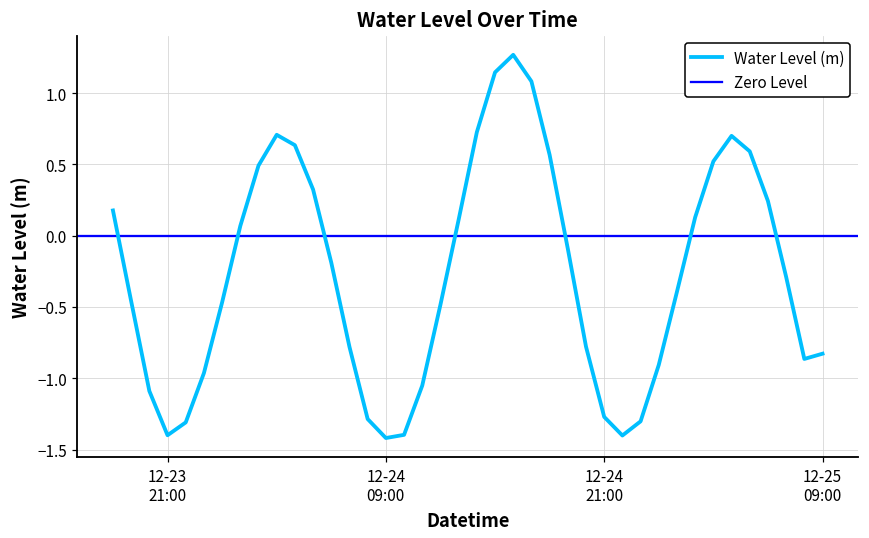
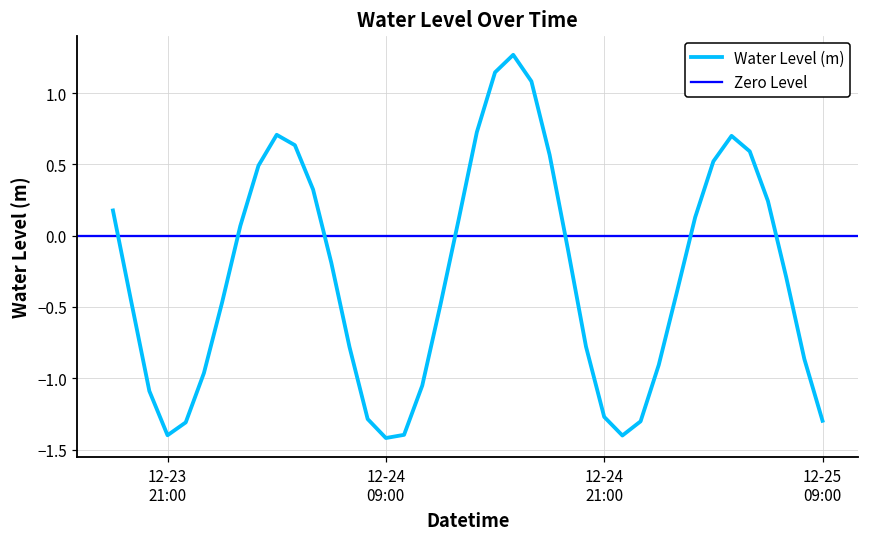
  {
    "12-23 21:00": -1.40,
    "12-24 09:00": -1.42,
    "12-24 21:00": -1.27,
-   "12-25 09:00": -0.83
+   "12-25 09:00": -1.30
  }
